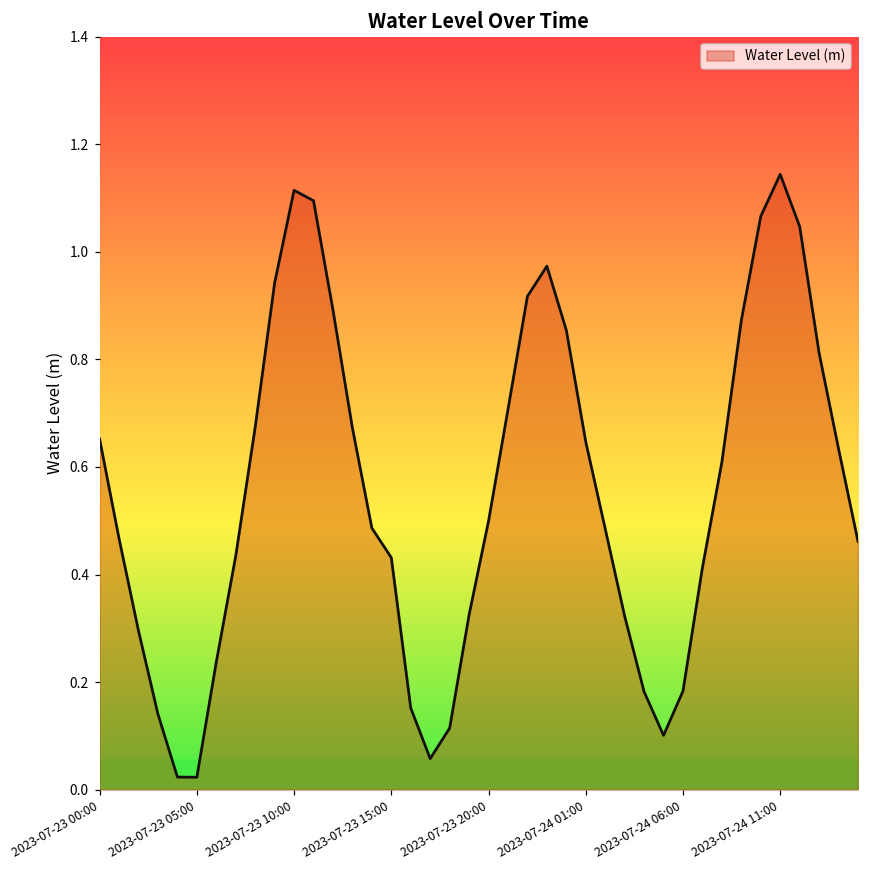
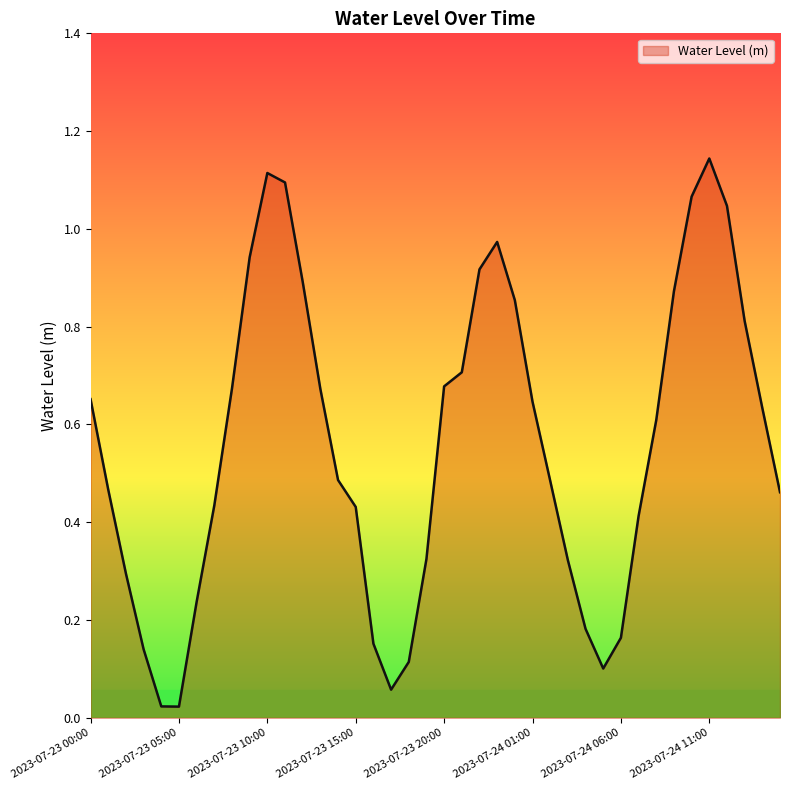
  {
    "2023-07-23 00:00": 0.65,
    "2023-07-23 10:00": 1.11,
    "2023-07-23 15:00": 0.43,
-   "2023-07-23 20:00": 0.50,
+   "2023-07-23 20:00": 0.68,
    "2023-07-24 01:00": 0.65,
-   "2023-07-24 06:00": 0.18,
+   "2023-07-24 06:00": 0.16,
    "2023-07-24 11:00": 1.14
  }
